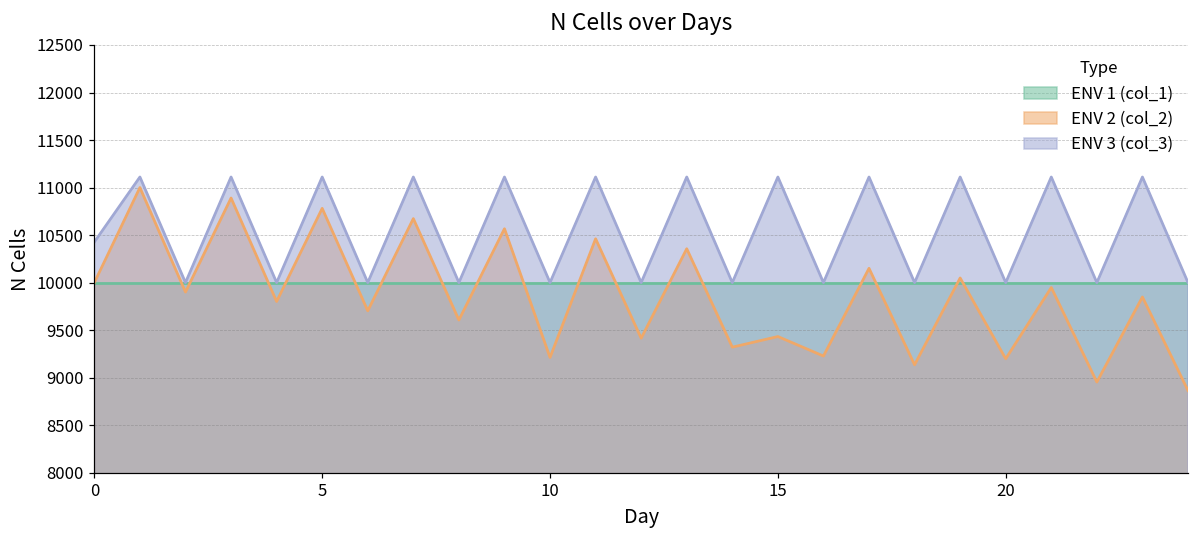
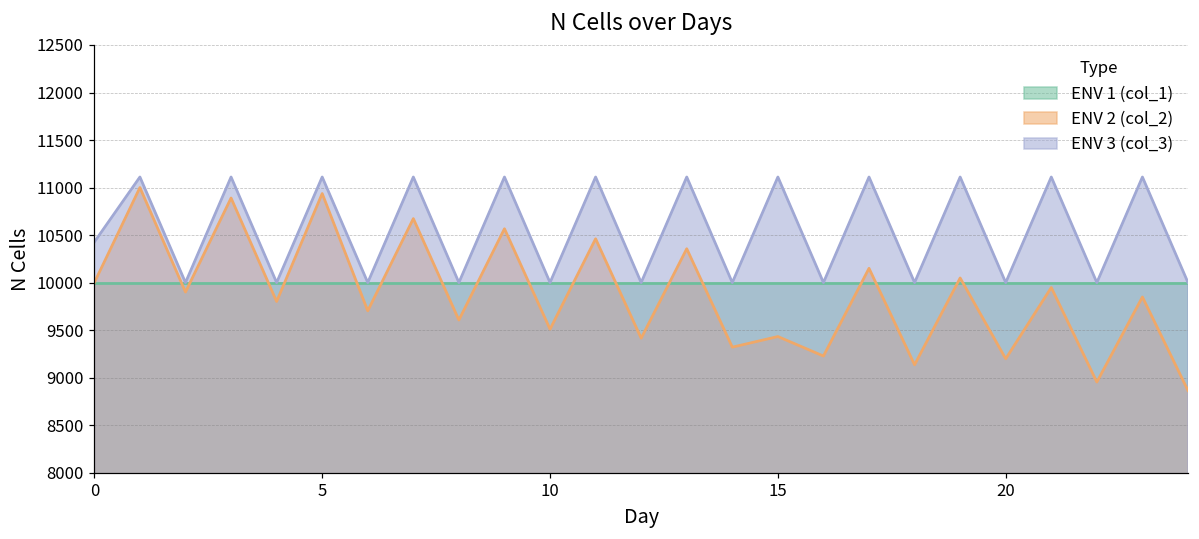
  {
    "ENV 1 (col_1)": {
      "5": 10000,
      "15": 10000
    },
    "ENV 2 (col_2)": {
-     "5": 10800,
-     "10": 9200,
+     "5": 10900,
+     "10": 9500,
      "15": 9400,
      "20": 9200
    },
    "ENV 3 (col_3)": {
      "0": 10400,
      "5": 11100,
      "15": 11100
    }
  }
